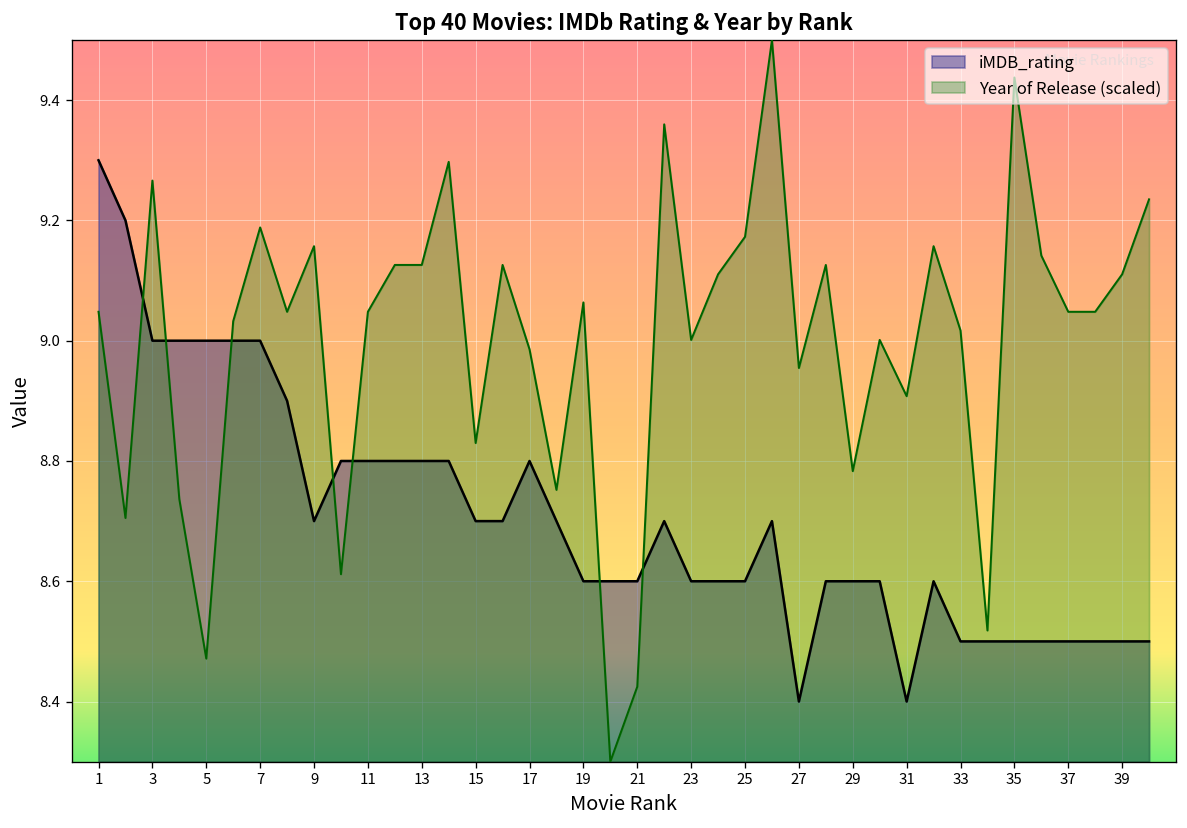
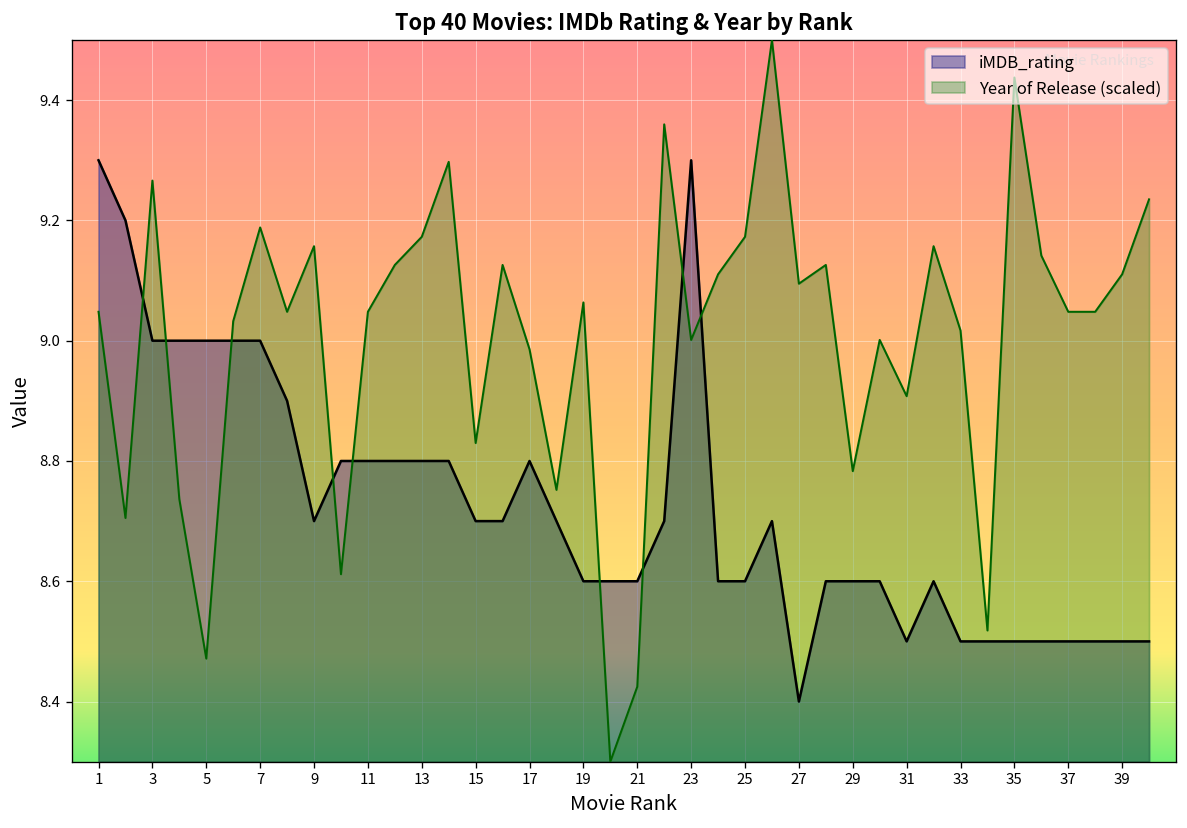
  {
    "iMDB_rating": {
      "1": 9.3,
      "3": 9.0,
      "5": 9.0,
      "7": 9.0,
      "9": 8.7,
      "11": 8.8,
      "13": 8.8,
      "15": 8.7,
      "17": 8.8,
      "19": 8.6,
      "21": 8.6,
-     "23": 8.6,
+     "23": 9.3,
      "25": 8.6,
      "27": 8.4,
      "29": 8.6,
-     "31": 8.4,
+     "31": 8.5,
      "33": 8.5,
      "35": 8.5,
      "37": 8.5,
      "39": 8.5
    },
    "Year of Release (scaled)": {
      "1": 9.05,
      "3": 9.27,
      "5": 8.47,
      "7": 9.19,
      "9": 9.16,
      "11": 9.05,
-     "13": 9.13,
+     "13": 9.17,
      "15": 8.83,
      "17": 8.99,
      "19": 9.06,
      "21": 8.42,
      "23": 9.00,
      "25": 9.17,
-     "27": 8.95,
+     "27": 9.09,
      "29": 8.78,
      "31": 8.91,
      "33": 9.02,
      "37": 9.05,
      "39": 9.11
    }
  }
